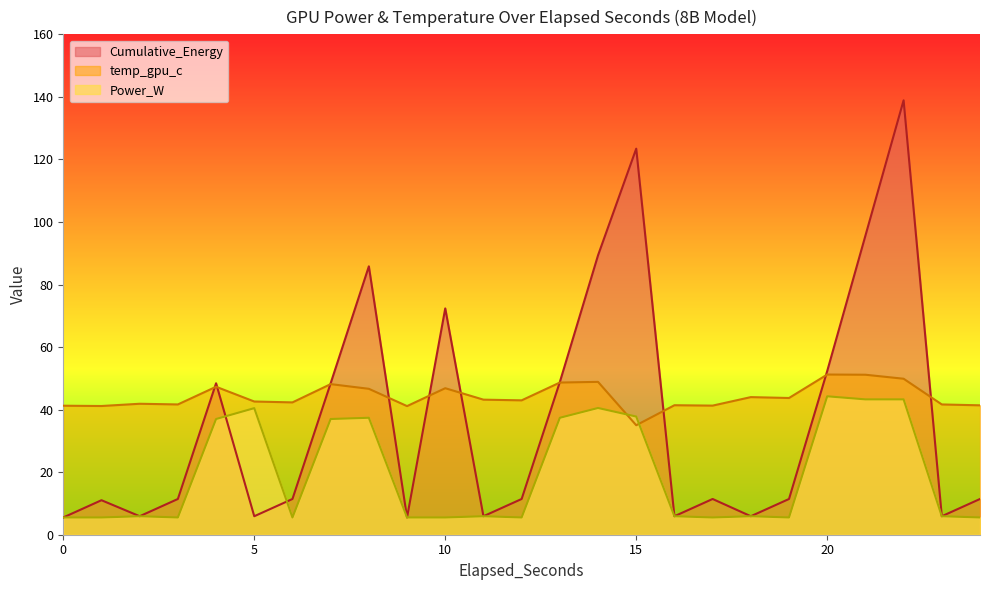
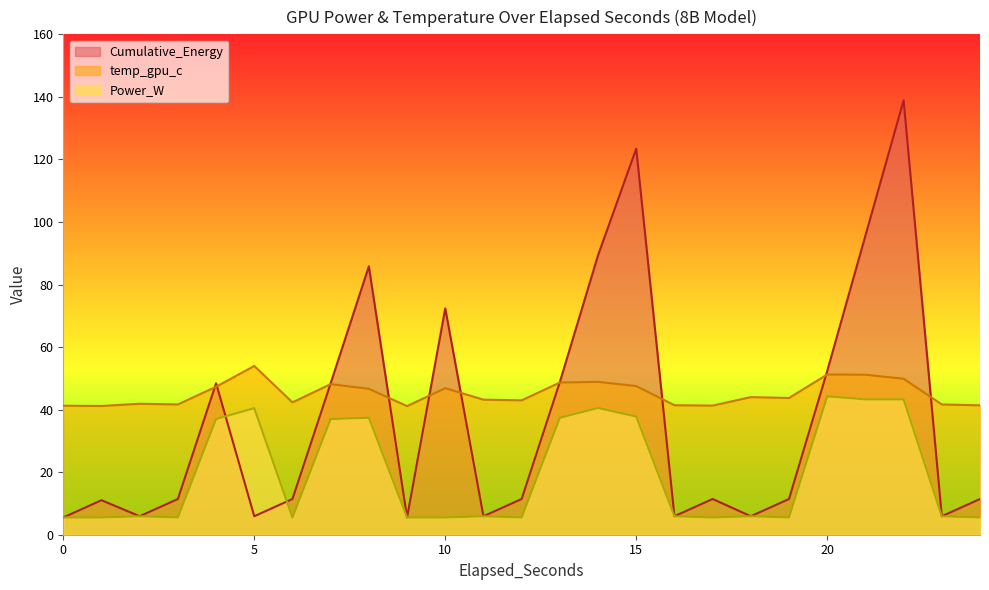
  {
    "Cumulative_Energy": {
      "5": 6,
      "10": 72,
      "15": 123,
      "20": 52
    },
    "temp_gpu_c": {
      "0": 41,
-     "5": 43,
+     "5": 54,
      "10": 47,
-     "15": 35,
+     "15": 48,
      "20": 51
    },
    "Power_W": {
      "5": 40,
      "10": 6,
      "15": 38,
      "20": 44
    }
  }
